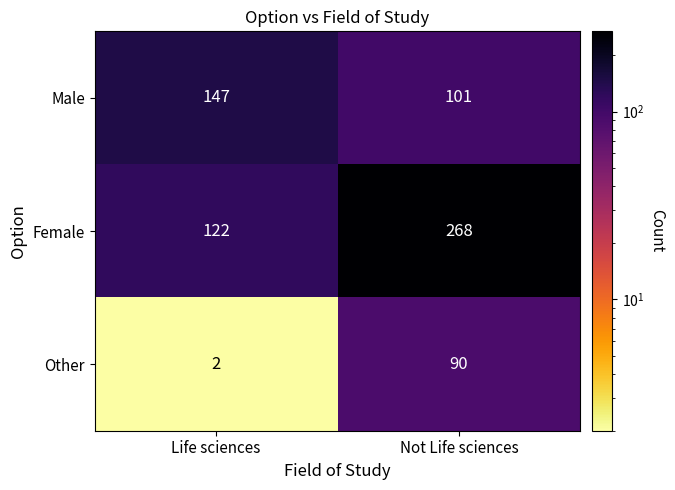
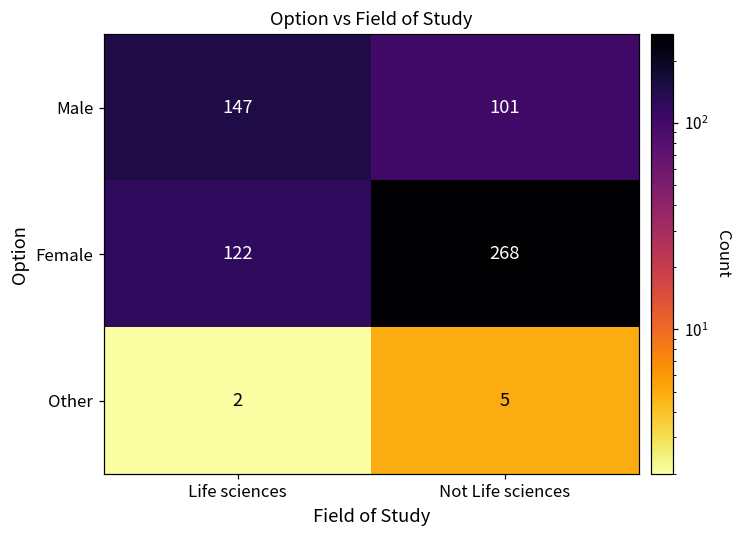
  {
    "Male": {
      "Life sciences": 147,
      "Not Life sciences": 101
    },
    "Female": {
      "Life sciences": 122,
      "Not Life sciences": 268
    },
    "Other": {
      "Life sciences": 2,
-     "Not Life sciences": 90
+     "Not Life sciences": 5
    }
  }
